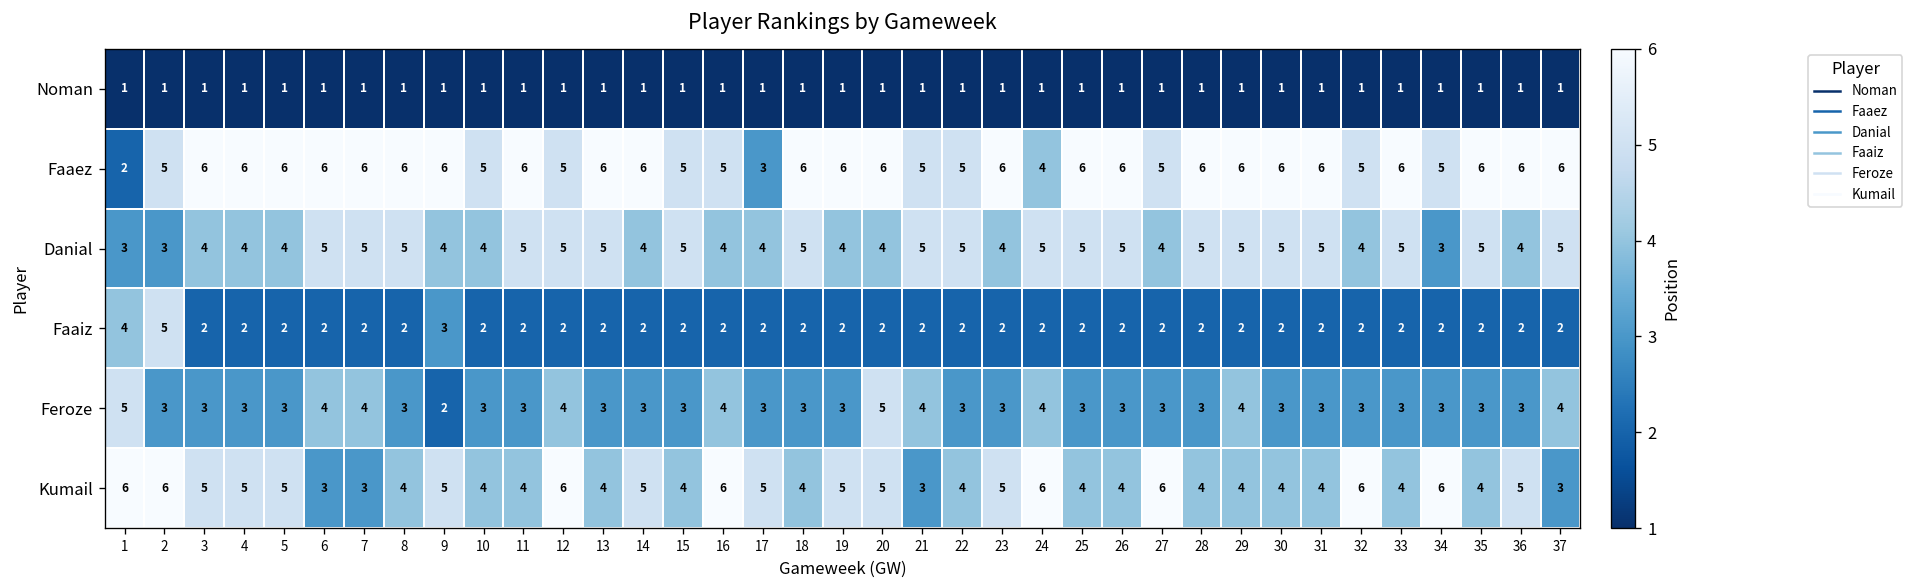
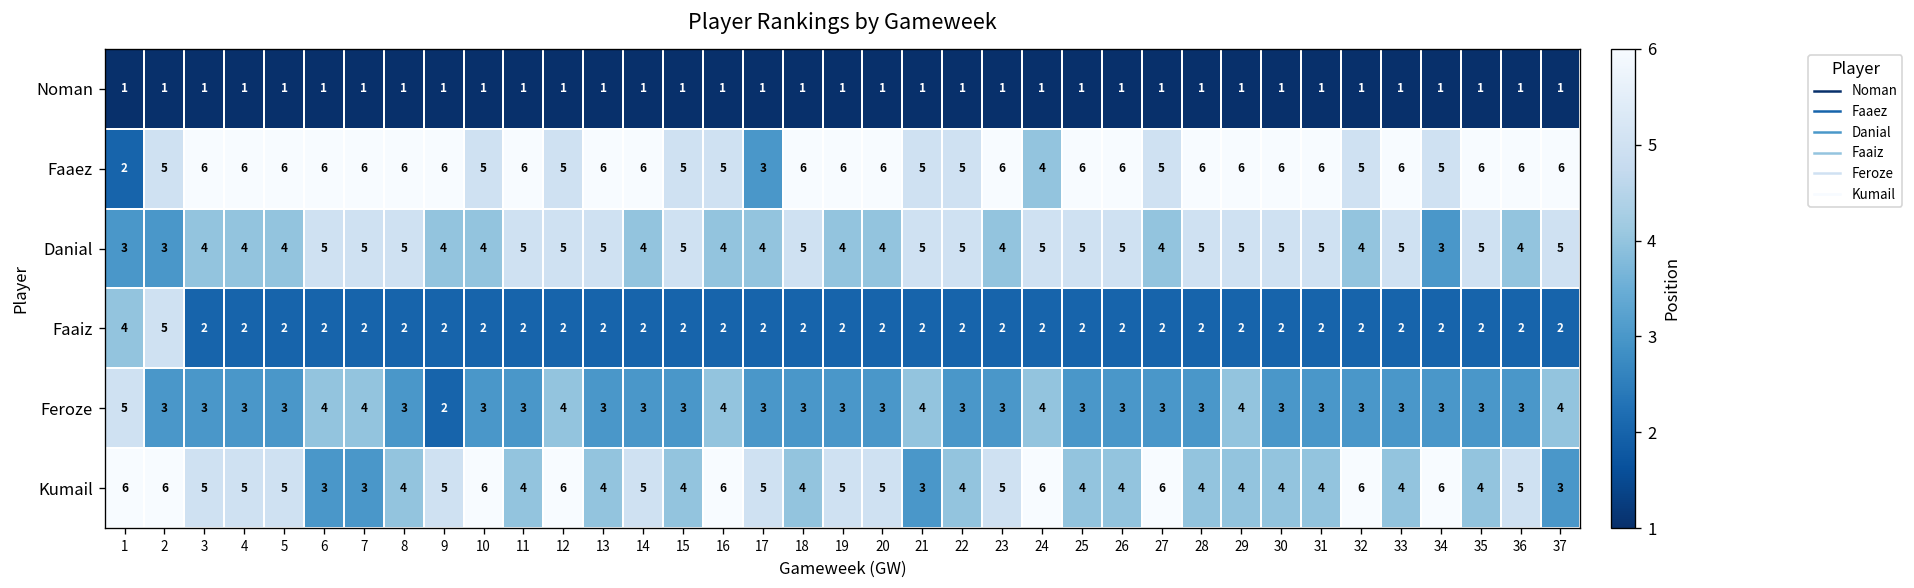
  {
    "Faaiz": {
      "1": 4,
      "2": 5,
      "3": 2,
      "4": 2,
      "5": 2,
      "6": 2,
      "7": 2,
      "8": 2,
-     "9": 3,
+     "9": 2,
      "10": 2,
      "11": 2,
      "12": 2,
      "13": 2,
      "14": 2,
      "15": 2,
      "16": 2,
      "17": 2,
      "18": 2,
      "19": 2,
      "20": 2,
      "21": 2,
      "22": 2,
      "23": 2,
      "24": 2,
      "25": 2,
      "26": 2,
      "27": 2,
      "28": 2,
      "29": 2,
      "30": 2,
      "31": 2,
      "32": 2,
      "33": 2,
      "34": 2,
      "35": 2,
      "36": 2,
      "37": 2
    },
    "Feroze": {
      "1": 5,
      "2": 3,
      "3": 3,
      "4": 3,
      "5": 3,
      "6": 4,
      "7": 4,
      "8": 3,
      "9": 2,
      "10": 3,
      "11": 3,
      "12": 4,
      "13": 3,
      "14": 3,
      "15": 3,
      "16": 4,
      "17": 3,
      "18": 3,
      "19": 3,
-     "20": 5,
+     "20": 3,
      "21": 4,
      "22": 3,
      "23": 3,
      "24": 4,
      "25": 3,
      "26": 3,
      "27": 3,
      "28": 3,
      "29": 4,
      "30": 3,
      "31": 3,
      "32": 3,
      "33": 3,
      "34": 3,
      "35": 3,
      "36": 3,
      "37": 4
    },
    "Kumail": {
      "1": 6,
      "2": 6,
      "3": 5,
      "4": 5,
      "5": 5,
      "6": 3,
      "7": 3,
      "8": 4,
      "9": 5,
-     "10": 4,
+     "10": 6,
      "11": 4,
      "12": 6,
      "13": 4,
      "14": 5,
      "15": 4,
      "16": 6,
      "17": 5,
      "18": 4,
      "19": 5,
      "20": 5,
      "21": 3,
      "22": 4,
      "23": 5,
      "24": 6,
      "25": 4,
      "26": 4,
      "27": 6,
      "28": 4,
      "29": 4,
      "30": 4,
      "31": 4,
      "32": 6,
      "33": 4,
      "34": 6,
      "35": 4,
      "36": 5,
      "37": 3
    }
  }
